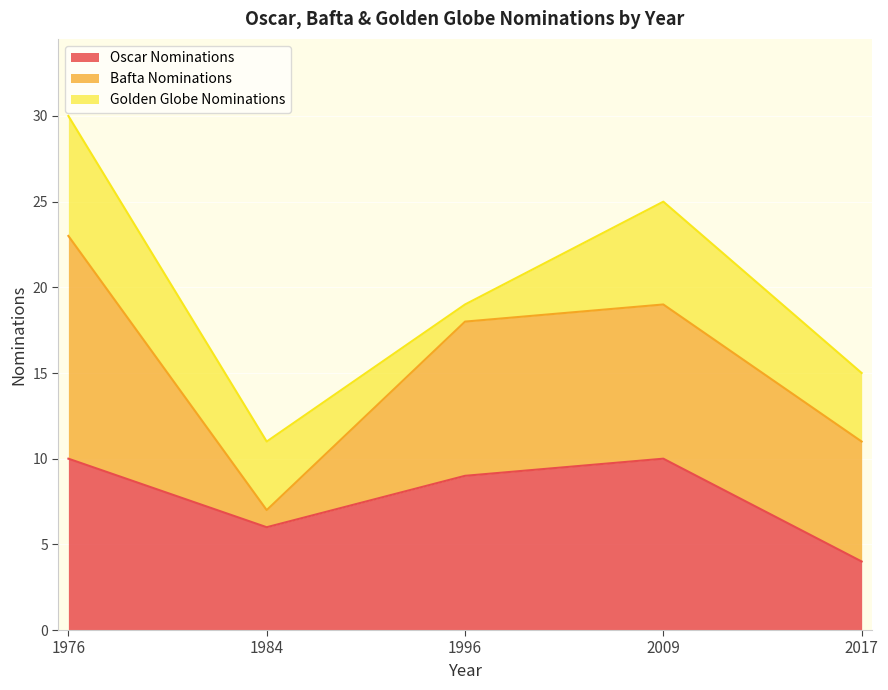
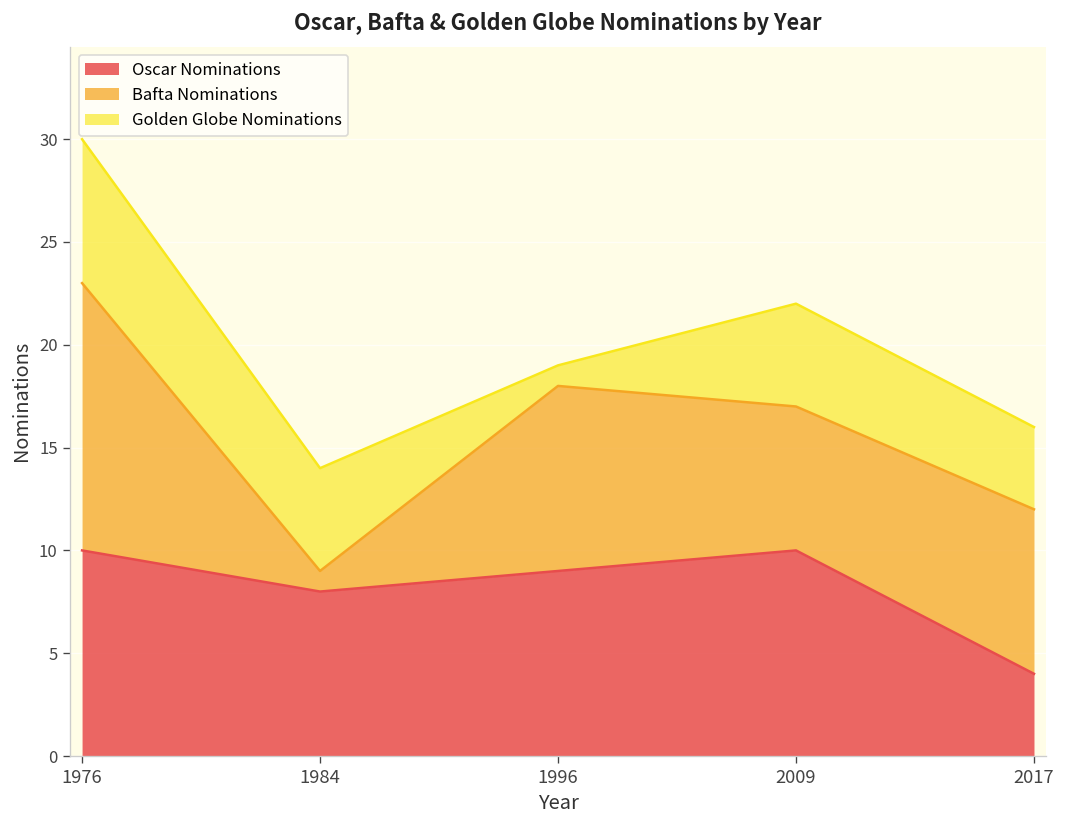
  {
    "Oscar Nominations": {
      "1976": 10,
-     "1984": 6,
+     "1984": 8,
      "1996": 9,
      "2009": 10,
      "2017": 4
    },
    "Bafta Nominations": {
      "1976": 13,
      "1984": 1,
      "1996": 9,
-     "2009": 9,
-     "2017": 7
+     "2009": 7,
+     "2017": 8
    },
    "Golden Globe Nominations": {
      "1976": 7,
-     "1984": 4,
+     "1984": 5,
      "1996": 1,
-     "2009": 6,
+     "2009": 5,
      "2017": 4
    }
  }
